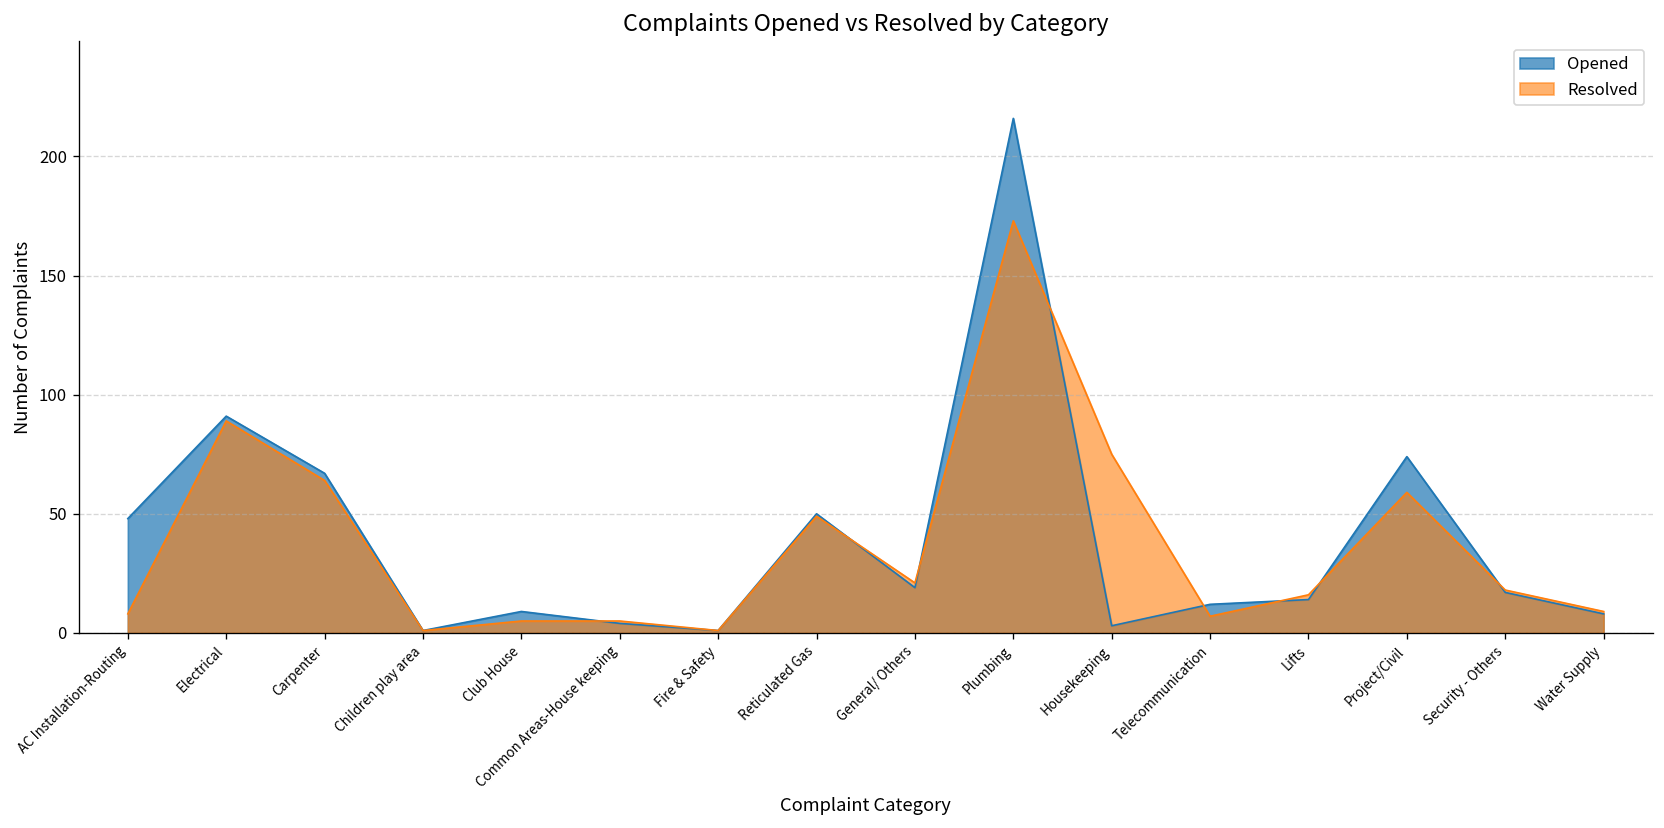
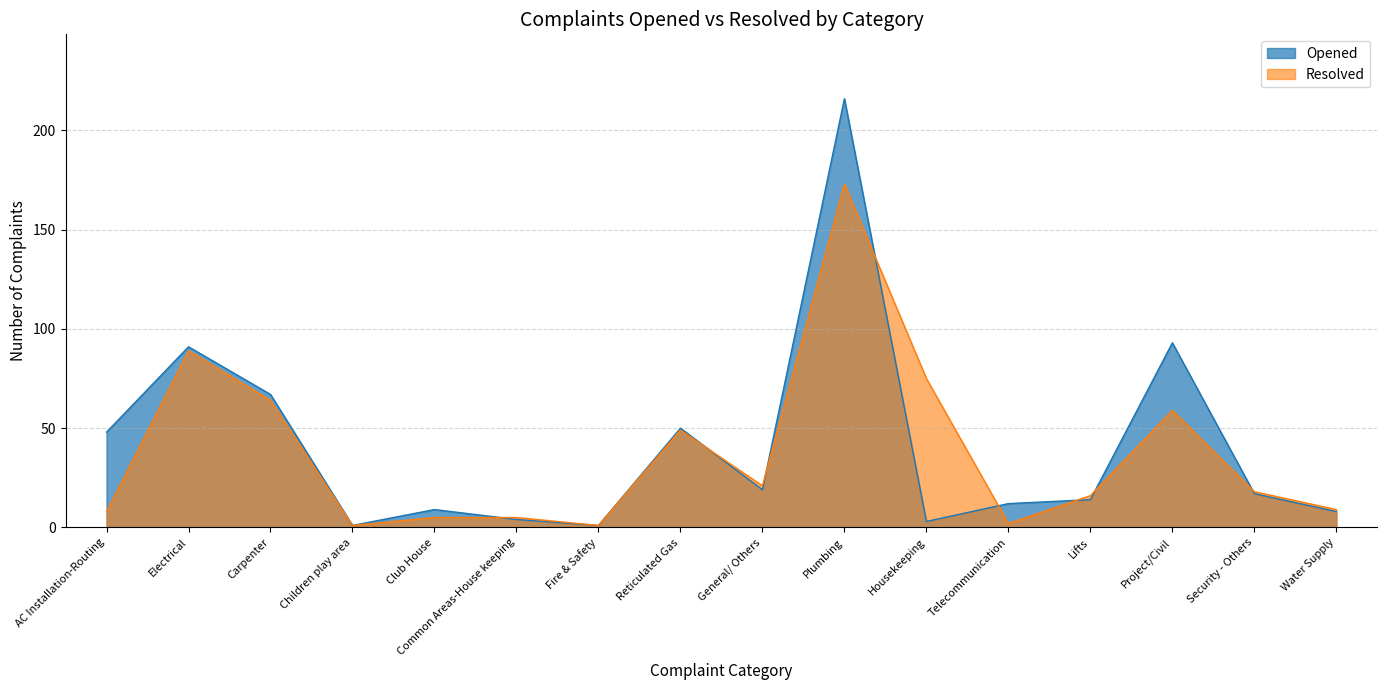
  {
    "Opened": {
      "AC Installation-Routing": 48,
      "Electrical": 91,
      "Carpenter": 67,
      "Club House": 9,
      "General/ Others": 19,
      "Plumbing": 216,
      "Housekeeping": 3,
      "Telecommunication": 12,
      "Lifts": 14,
-     "Project/Civil": 74
+     "Project/Civil": 93
    },
    "Resolved": {
      "AC Installation-Routing": 8,
      "Electrical": 89,
      "Carpenter": 64,
      "Club House": 5,
      "General/ Others": 21,
      "Plumbing": 173,
      "Housekeeping": 75,
-     "Telecommunication": 7,
+     "Telecommunication": 2,
      "Lifts": 16,
      "Project/Civil": 59
    }
  }
